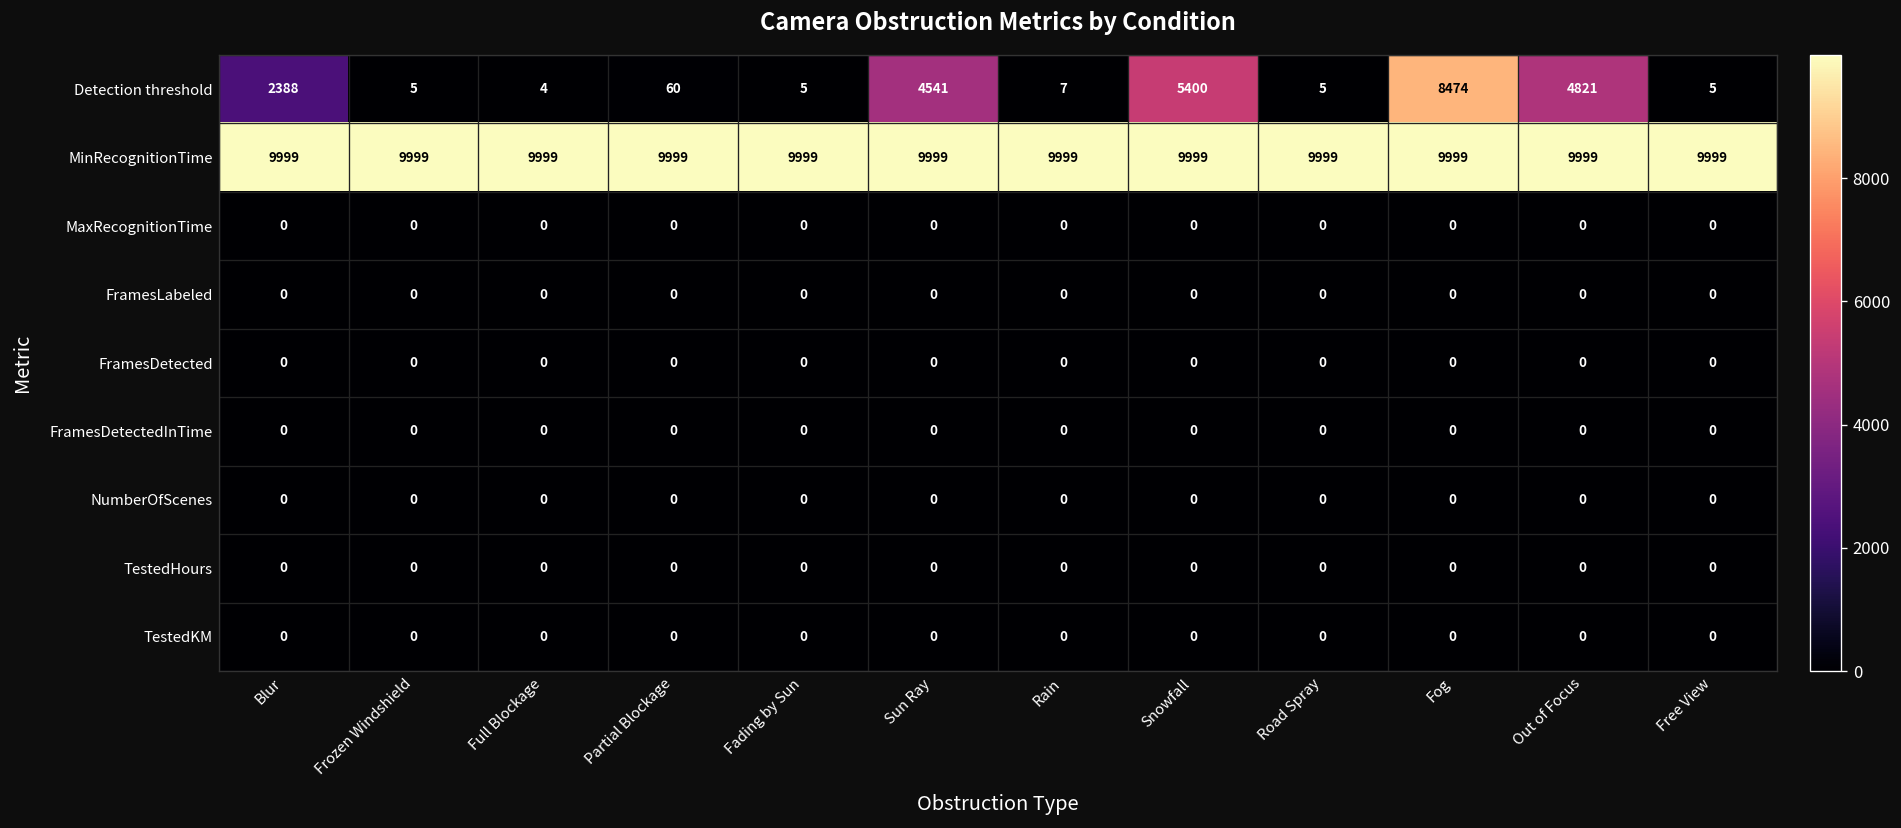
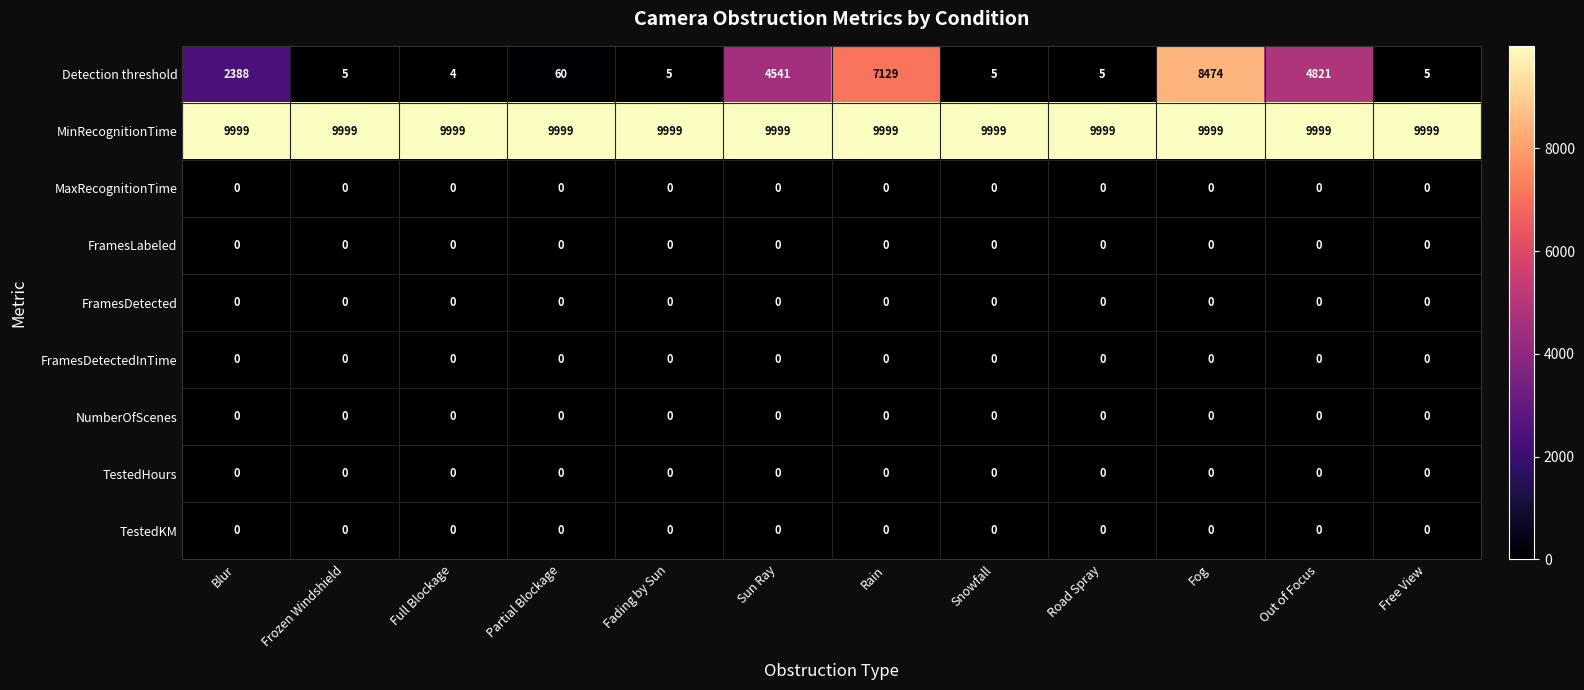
  {
    "Detection threshold": {
      "Blur": 2388,
      "Frozen Windshield": 5,
      "Full Blockage": 4,
      "Partial Blockage": 60,
      "Fading by Sun": 5,
      "Sun Ray": 4541,
-     "Rain": 7,
-     "Snowfall": 5400,
+     "Rain": 7129,
+     "Snowfall": 5,
      "Road Spray": 5,
      "Fog": 8474,
      "Out of Focus": 4821,
      "Free View": 5
    },
    "MinRecognitionTime": {
      "Blur": 9999,
      "Frozen Windshield": 9999,
      "Full Blockage": 9999,
      "Partial Blockage": 9999,
      "Fading by Sun": 9999,
      "Sun Ray": 9999,
      "Rain": 9999,
      "Snowfall": 9999,
      "Road Spray": 9999,
      "Fog": 9999,
      "Out of Focus": 9999,
      "Free View": 9999
    },
    "MaxRecognitionTime": {
      "Blur": 0,
      "Frozen Windshield": 0,
      "Full Blockage": 0,
      "Partial Blockage": 0,
      "Fading by Sun": 0,
      "Sun Ray": 0,
      "Rain": 0,
      "Snowfall": 0,
      "Road Spray": 0,
      "Fog": 0,
      "Out of Focus": 0,
      "Free View": 0
    },
    "FramesLabeled": {
      "Blur": 0,
      "Frozen Windshield": 0,
      "Full Blockage": 0,
      "Partial Blockage": 0,
      "Fading by Sun": 0,
      "Sun Ray": 0,
      "Rain": 0,
      "Snowfall": 0,
      "Road Spray": 0,
      "Fog": 0,
      "Out of Focus": 0,
      "Free View": 0
    },
    "FramesDetected": {
      "Blur": 0,
      "Frozen Windshield": 0,
      "Full Blockage": 0,
      "Partial Blockage": 0,
      "Fading by Sun": 0,
      "Sun Ray": 0,
      "Rain": 0,
      "Snowfall": 0,
      "Road Spray": 0,
      "Fog": 0,
      "Out of Focus": 0,
      "Free View": 0
    },
    "FramesDetectedInTime": {
      "Blur": 0,
      "Frozen Windshield": 0,
      "Full Blockage": 0,
      "Partial Blockage": 0,
      "Fading by Sun": 0,
      "Sun Ray": 0,
      "Rain": 0,
      "Snowfall": 0,
      "Road Spray": 0,
      "Fog": 0,
      "Out of Focus": 0,
      "Free View": 0
    },
    "NumberOfScenes": {
      "Blur": 0,
      "Frozen Windshield": 0,
      "Full Blockage": 0,
      "Partial Blockage": 0,
      "Fading by Sun": 0,
      "Sun Ray": 0,
      "Rain": 0,
      "Snowfall": 0,
      "Road Spray": 0,
      "Fog": 0,
      "Out of Focus": 0,
      "Free View": 0
    },
    "TestedHours": {
      "Blur": 0,
      "Frozen Windshield": 0,
      "Full Blockage": 0,
      "Partial Blockage": 0,
      "Fading by Sun": 0,
      "Sun Ray": 0,
      "Rain": 0,
      "Snowfall": 0,
      "Road Spray": 0,
      "Fog": 0,
      "Out of Focus": 0,
      "Free View": 0
    },
    "TestedKM": {
      "Blur": 0,
      "Frozen Windshield": 0,
      "Full Blockage": 0,
      "Partial Blockage": 0,
      "Fading by Sun": 0,
      "Sun Ray": 0,
      "Rain": 0,
      "Snowfall": 0,
      "Road Spray": 0,
      "Fog": 0,
      "Out of Focus": 0,
      "Free View": 0
    }
  }
